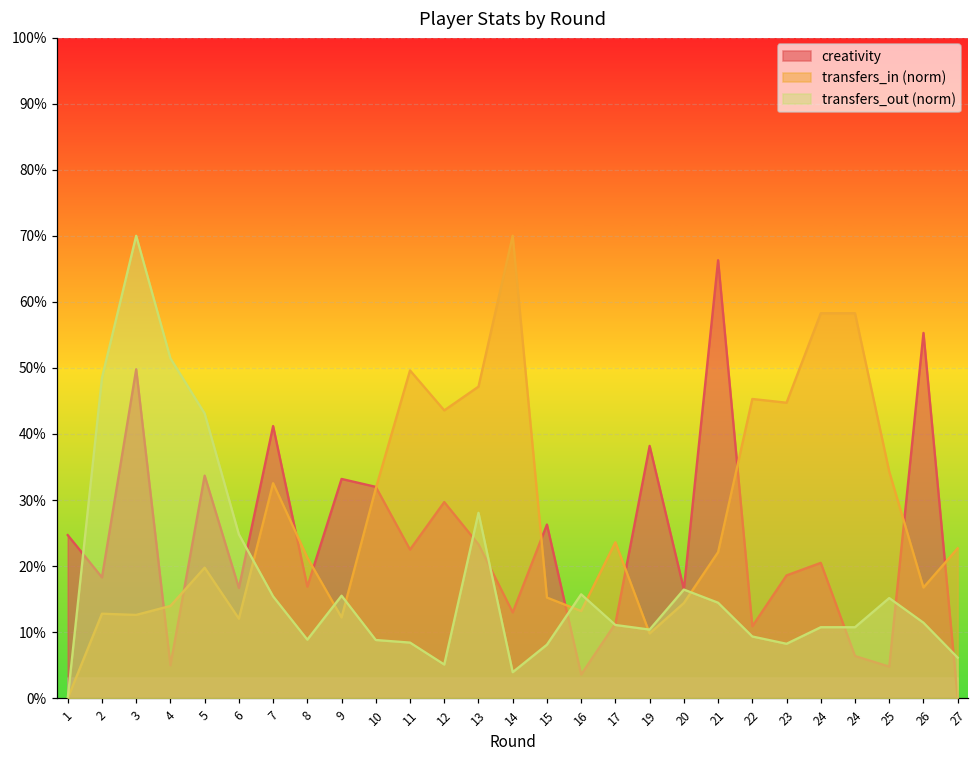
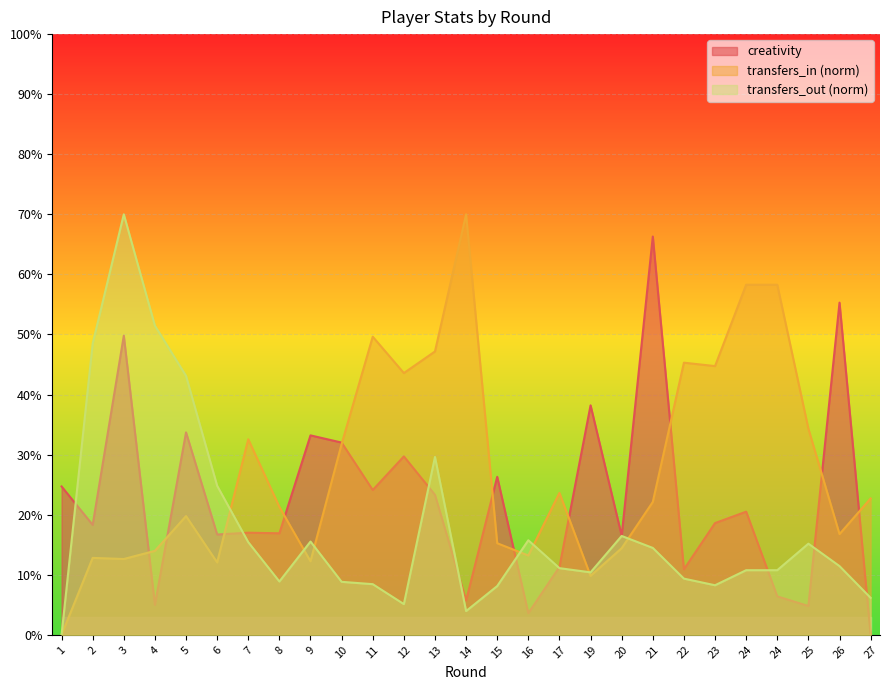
  {
    "creativity": {
      "1": "25%",
      "2": "18%",
      "3": "50%",
      "4": "5%",
      "5": "34%",
      "6": "17%",
-     "7": "41%",
+     "7": "17%",
      "8": "17%",
      "9": "33%",
-     "11": "23%",
+     "11": "24%",
      "12": "30%",
      "13": "23%",
-     "14": "13%",
+     "14": "6%",
      "15": "26%",
      "16": "4%",
      "19": "38%",
      "21": "66%",
      "22": "11%",
      "23": "19%",
      "25": "5%",
      "26": "55%",
      "27": "0%"
    },
    "transfers_in (norm)": {
      "2": "13%",
      "3": "13%",
      "4": "14%",
      "5": "20%",
      "6": "12%",
      "7": "33%",
      "8": "21%",
      "9": "12%",
      "11": "50%",
      "12": "44%",
      "13": "47%",
      "14": "70%",
      "15": "15%",
      "16": "13%",
      "17": "24%",
      "19": "10%",
      "20": "14%",
      "21": "22%",
      "22": "45%",
      "23": "45%",
      "25": "34%",
      "26": "17%",
      "27": "23%"
    },
    "transfers_out (norm)": {
      "2": "48%",
      "3": "70%",
      "4": "51%",
      "5": "43%",
      "6": "25%",
      "7": "15%",
      "8": "9%",
      "9": "16%",
      "10": "9%",
      "11": "8%",
      "12": "5%",
-     "13": "28%",
+     "13": "30%",
      "14": "4%",
      "15": "8%",
      "16": "16%",
      "19": "10%",
      "21": "14%",
      "22": "9%",
      "23": "8%",
      "25": "15%",
      "26": "11%",
      "27": "6%"
    }
  }
